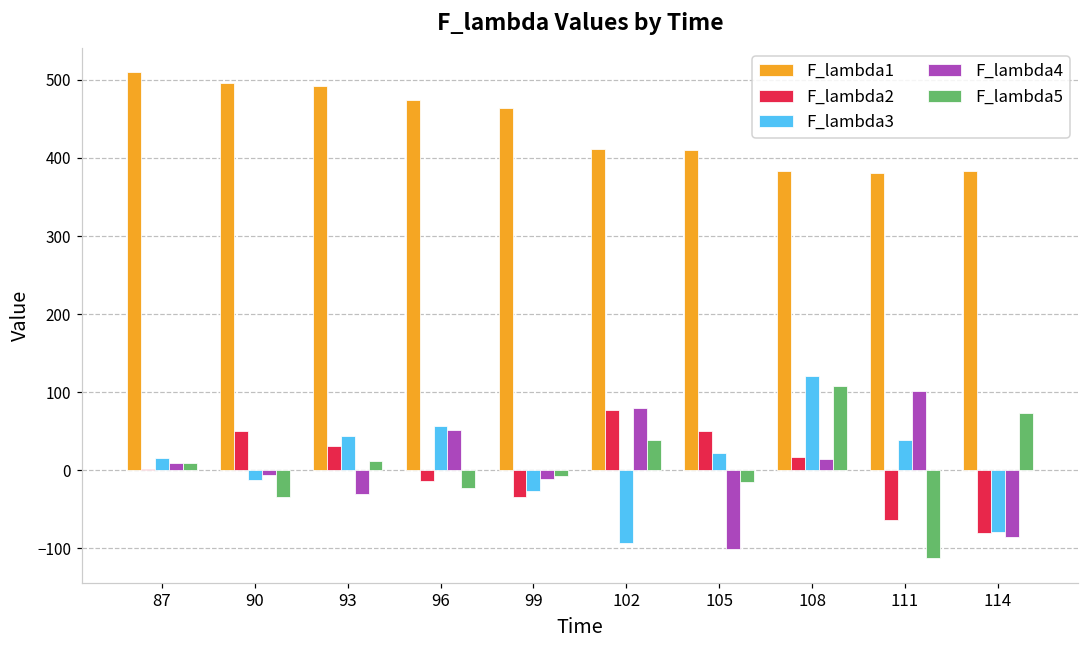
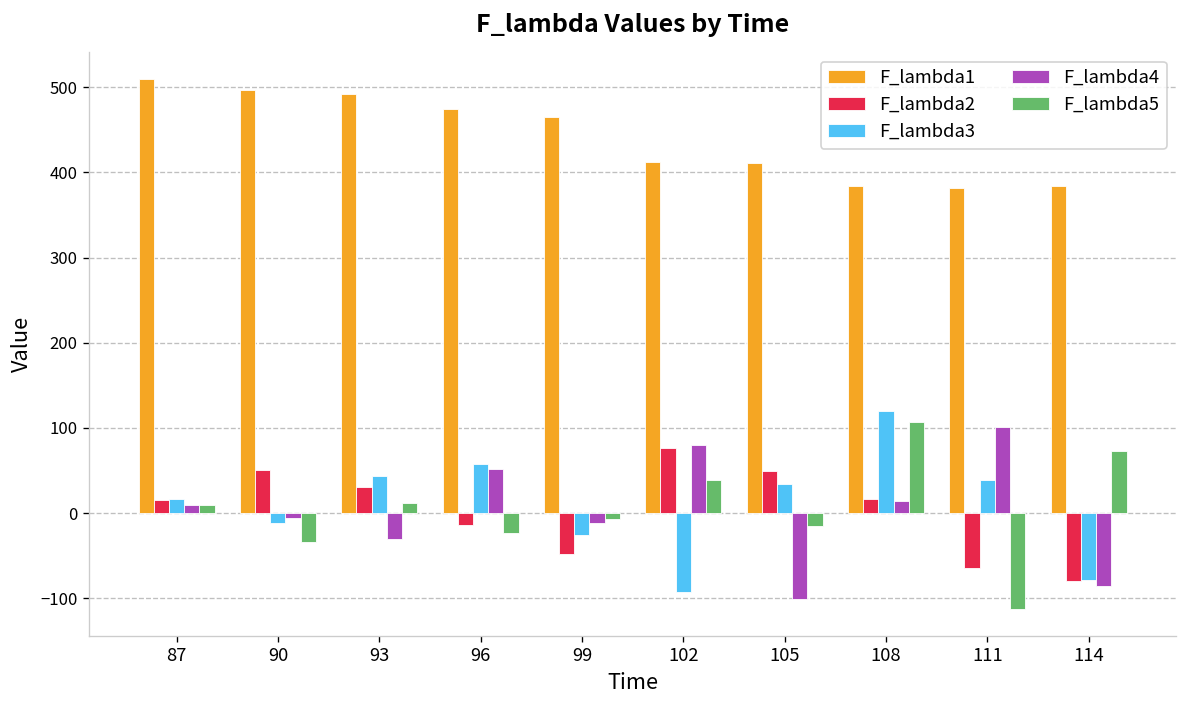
  {
    "F_lambda1": {
      "87": 510,
      "90": 500,
      "93": 490,
      "96": 470,
      "99": 460,
      "102": 410,
      "105": 410,
      "108": 380,
      "111": 380,
      "114": 380
    },
    "F_lambda2": {
-     "87": 0,
+     "87": 10,
      "90": 50,
      "93": 30,
      "96": -10,
-     "99": -30,
+     "99": -50,
      "102": 80,
      "105": 50,
      "108": 20,
      "111": -60,
      "114": -80
    },
    "F_lambda3": {
      "87": 20,
      "90": -10,
      "93": 40,
      "96": 60,
      "99": -30,
      "102": -90,
-     "105": 20,
+     "105": 30,
      "108": 120,
      "111": 40,
      "114": -80
    },
    "F_lambda4": {
      "87": 10,
      "90": -10,
      "93": -30,
      "96": 50,
      "99": -10,
      "102": 80,
      "105": -100,
      "108": 10,
      "111": 100,
      "114": -90
    },
    "F_lambda5": {
      "87": 10,
      "90": -30,
      "93": 10,
      "96": -20,
      "99": -10,
      "102": 40,
      "105": -10,
      "108": 110,
      "111": -110,
      "114": 70
    }
  }
